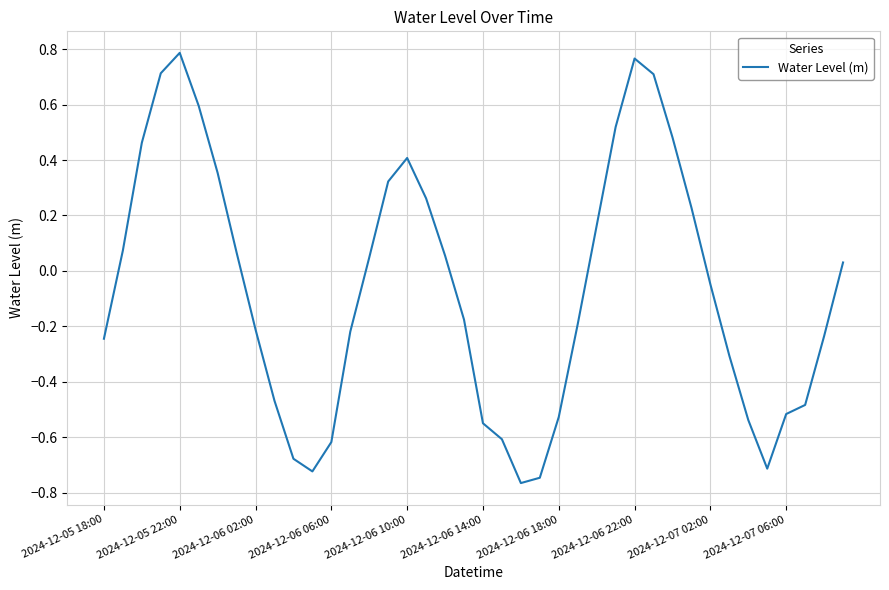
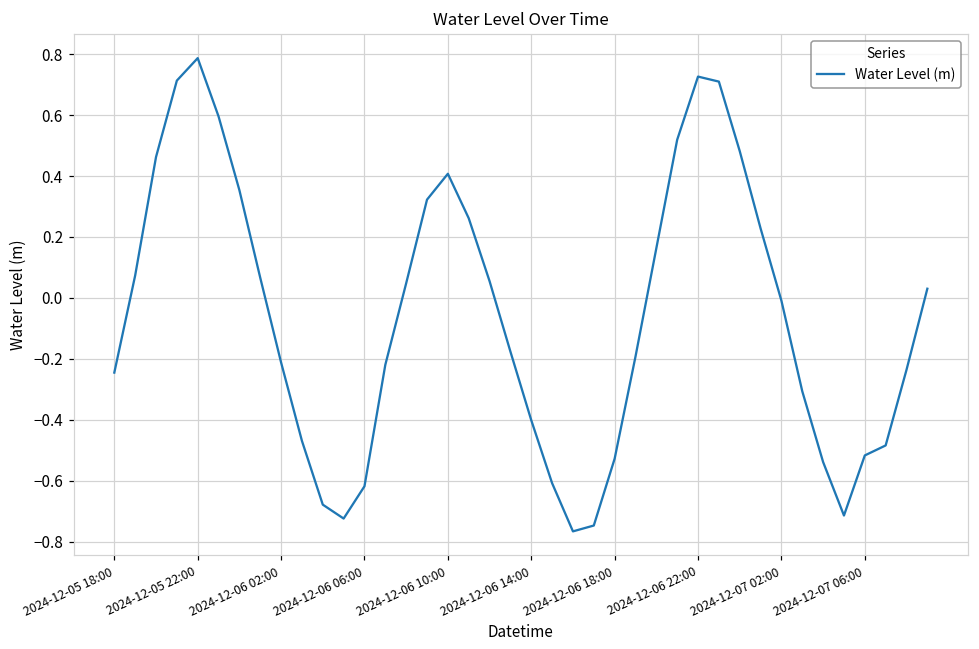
  {
    "2024-12-05 18:00": -0.24,
    "2024-12-05 22:00": 0.79,
    "2024-12-06 02:00": -0.21,
    "2024-12-06 06:00": -0.62,
    "2024-12-06 10:00": 0.41,
-   "2024-12-06 14:00": -0.55,
+   "2024-12-06 14:00": -0.40,
    "2024-12-06 18:00": -0.53,
-   "2024-12-06 22:00": 0.77,
-   "2024-12-07 02:00": -0.05,
+   "2024-12-06 22:00": 0.73,
+   "2024-12-07 02:00": -0.01,
    "2024-12-07 06:00": -0.52
  }
